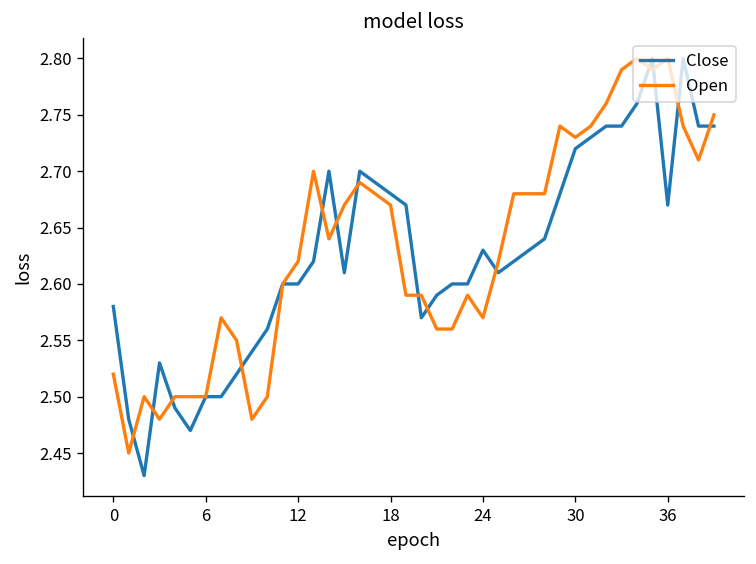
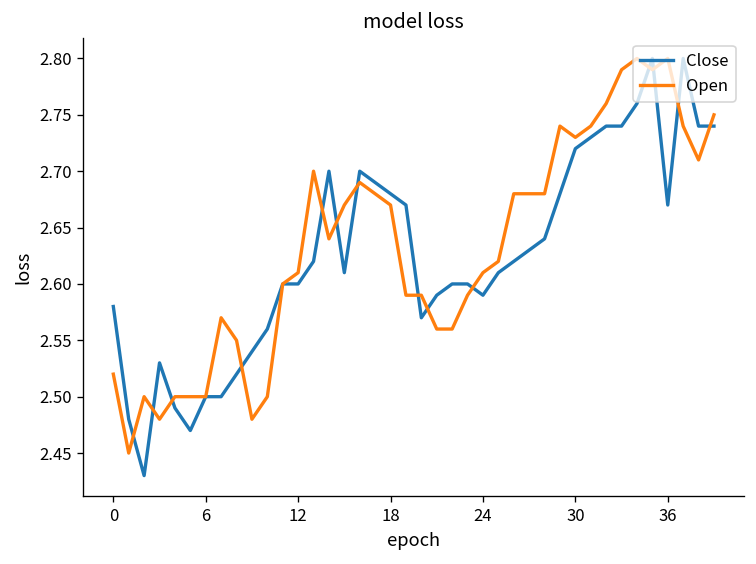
  {
    "Close": {
      "0": 2.58,
      "12": 2.60,
      "18": 2.68,
-     "24": 2.63,
+     "24": 2.59,
      "30": 2.72,
      "36": 2.67
    },
    "Open": {
      "0": 2.52,
-     "12": 2.62,
+     "12": 2.61,
      "18": 2.67,
-     "24": 2.57,
+     "24": 2.61,
      "30": 2.73
    }
  }
